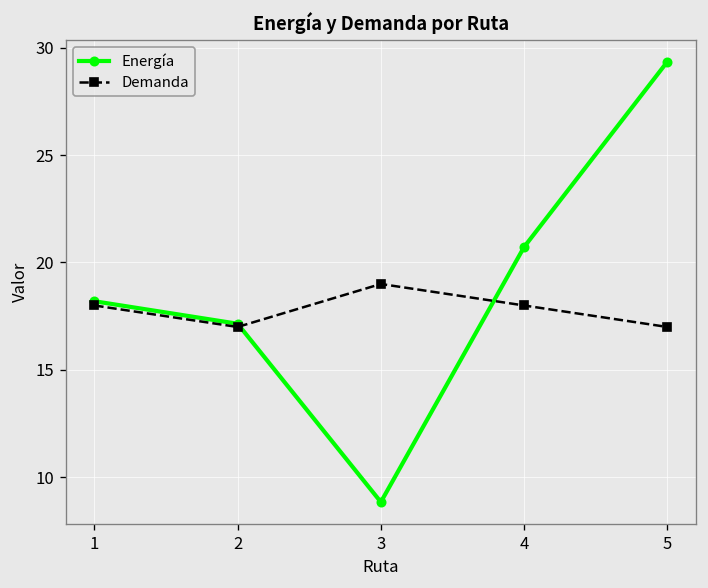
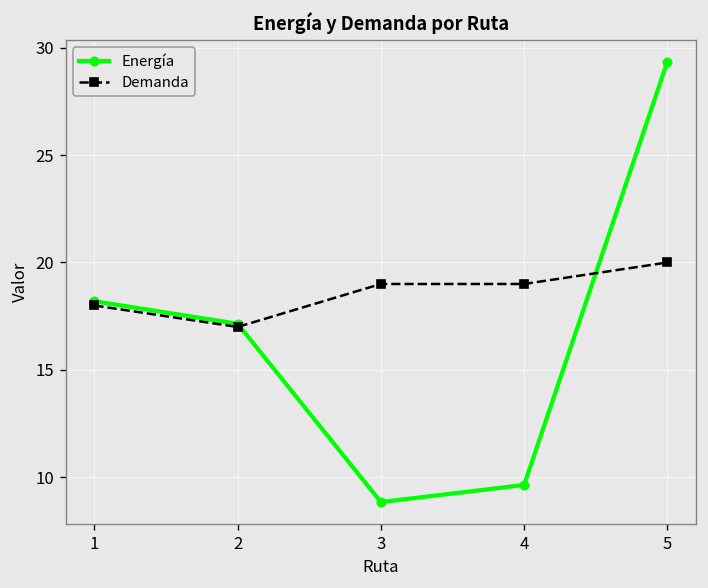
  {
    "Energía": {
      "1": 18.2,
      "2": 17.2,
      "3": 8.9,
-     "4": 20.7,
+     "4": 9.7,
      "5": 29.3
    },
    "Demanda": {
      "1": 18,
      "2": 17,
      "3": 19,
-     "4": 18,
-     "5": 17
+     "4": 19,
+     "5": 20
    }
  }
